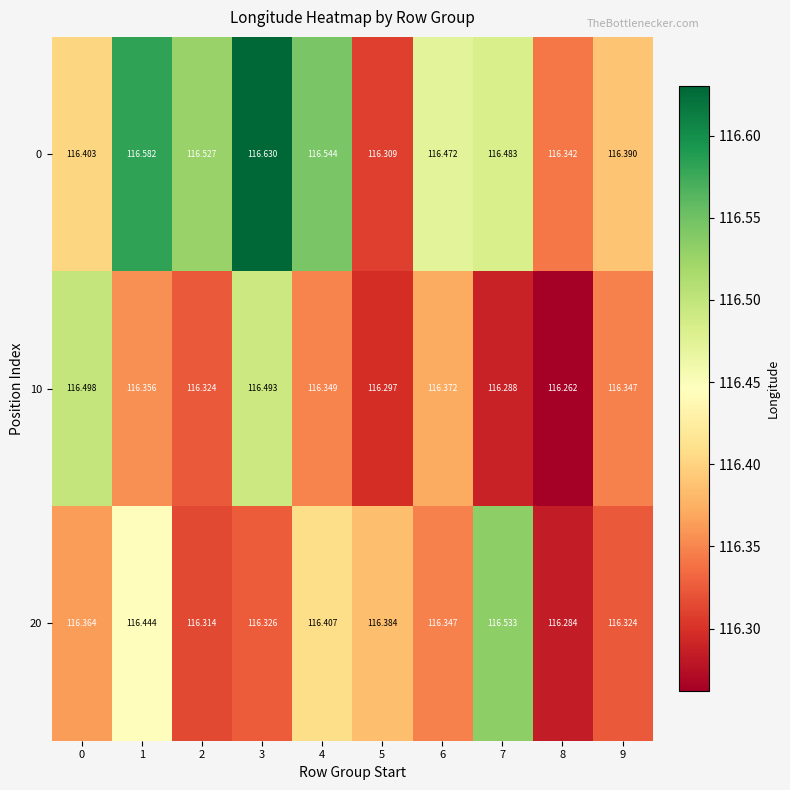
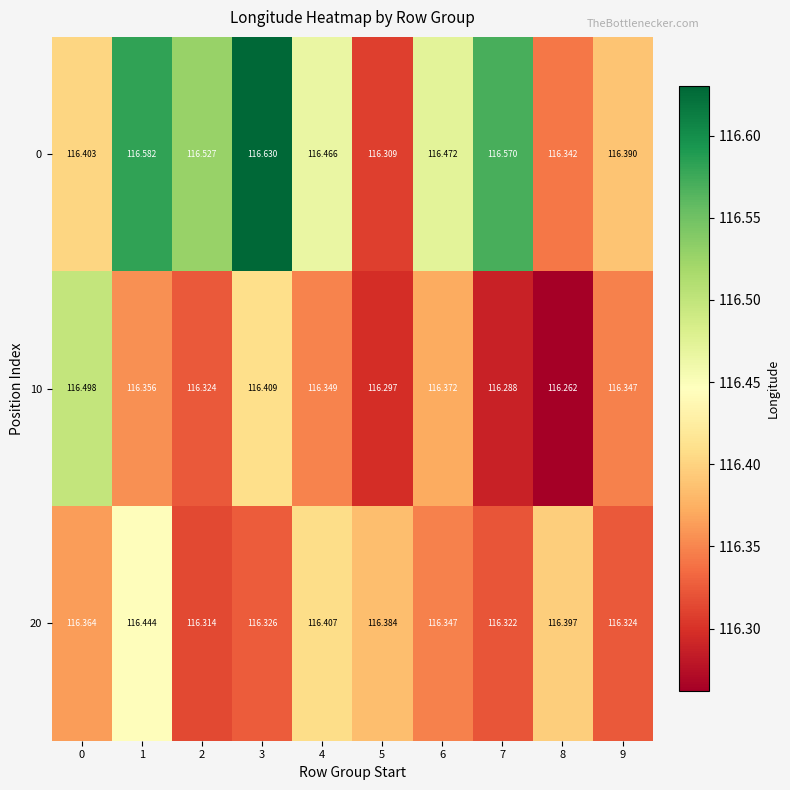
  {
    "0": {
      "0": 116.403,
      "1": 116.582,
      "2": 116.527,
      "3": 116.630,
-     "4": 116.544,
+     "4": 116.466,
      "5": 116.309,
      "6": 116.472,
-     "7": 116.483,
+     "7": 116.570,
      "8": 116.342,
      "9": 116.390
    },
    "10": {
      "0": 116.498,
      "1": 116.356,
      "2": 116.324,
-     "3": 116.493,
+     "3": 116.409,
      "4": 116.349,
      "5": 116.297,
      "6": 116.372,
      "7": 116.288,
      "8": 116.262,
      "9": 116.347
    },
    "20": {
      "0": 116.364,
      "1": 116.444,
      "2": 116.314,
      "3": 116.326,
      "4": 116.407,
      "5": 116.384,
      "6": 116.347,
-     "7": 116.533,
-     "8": 116.284,
+     "7": 116.322,
+     "8": 116.397,
      "9": 116.324
    }
  }
